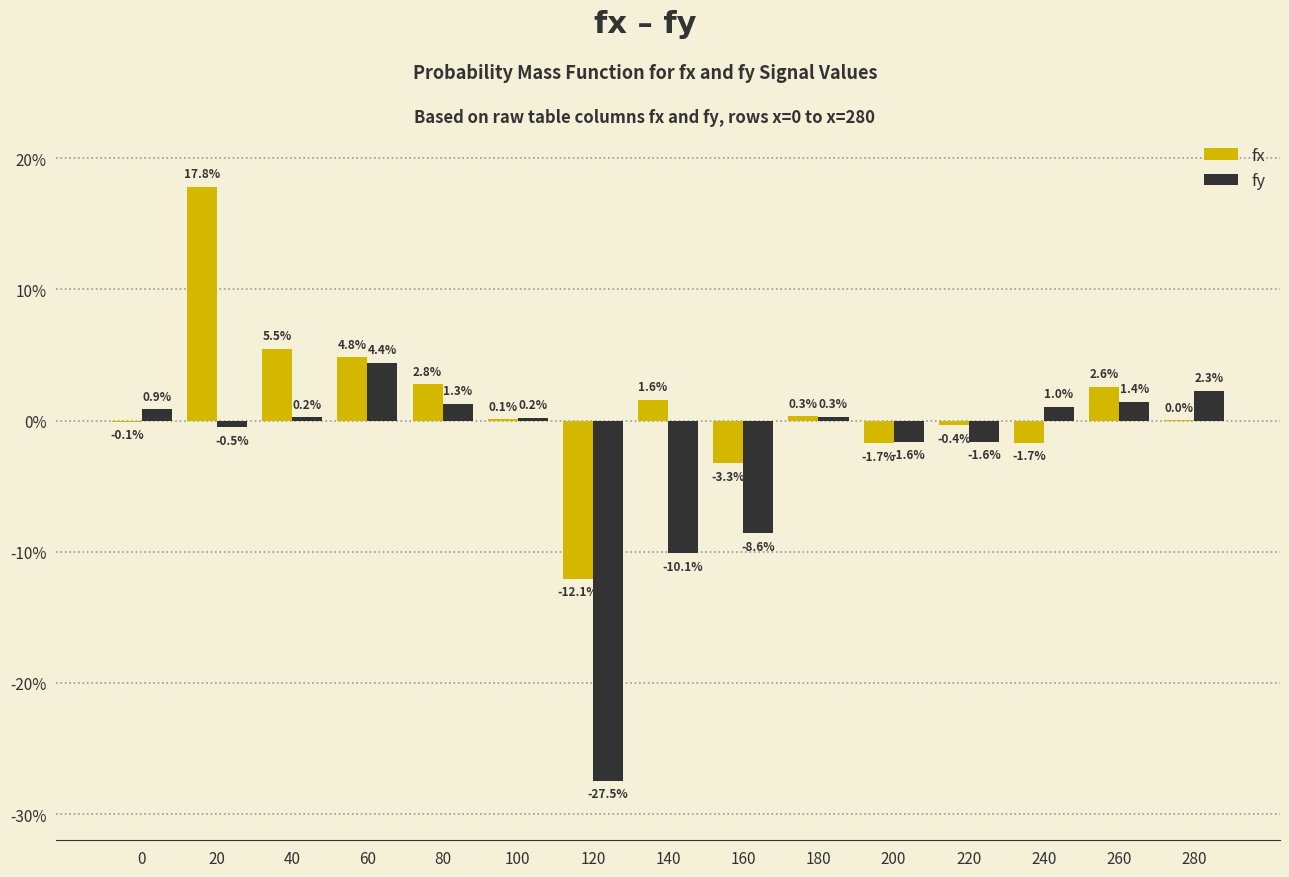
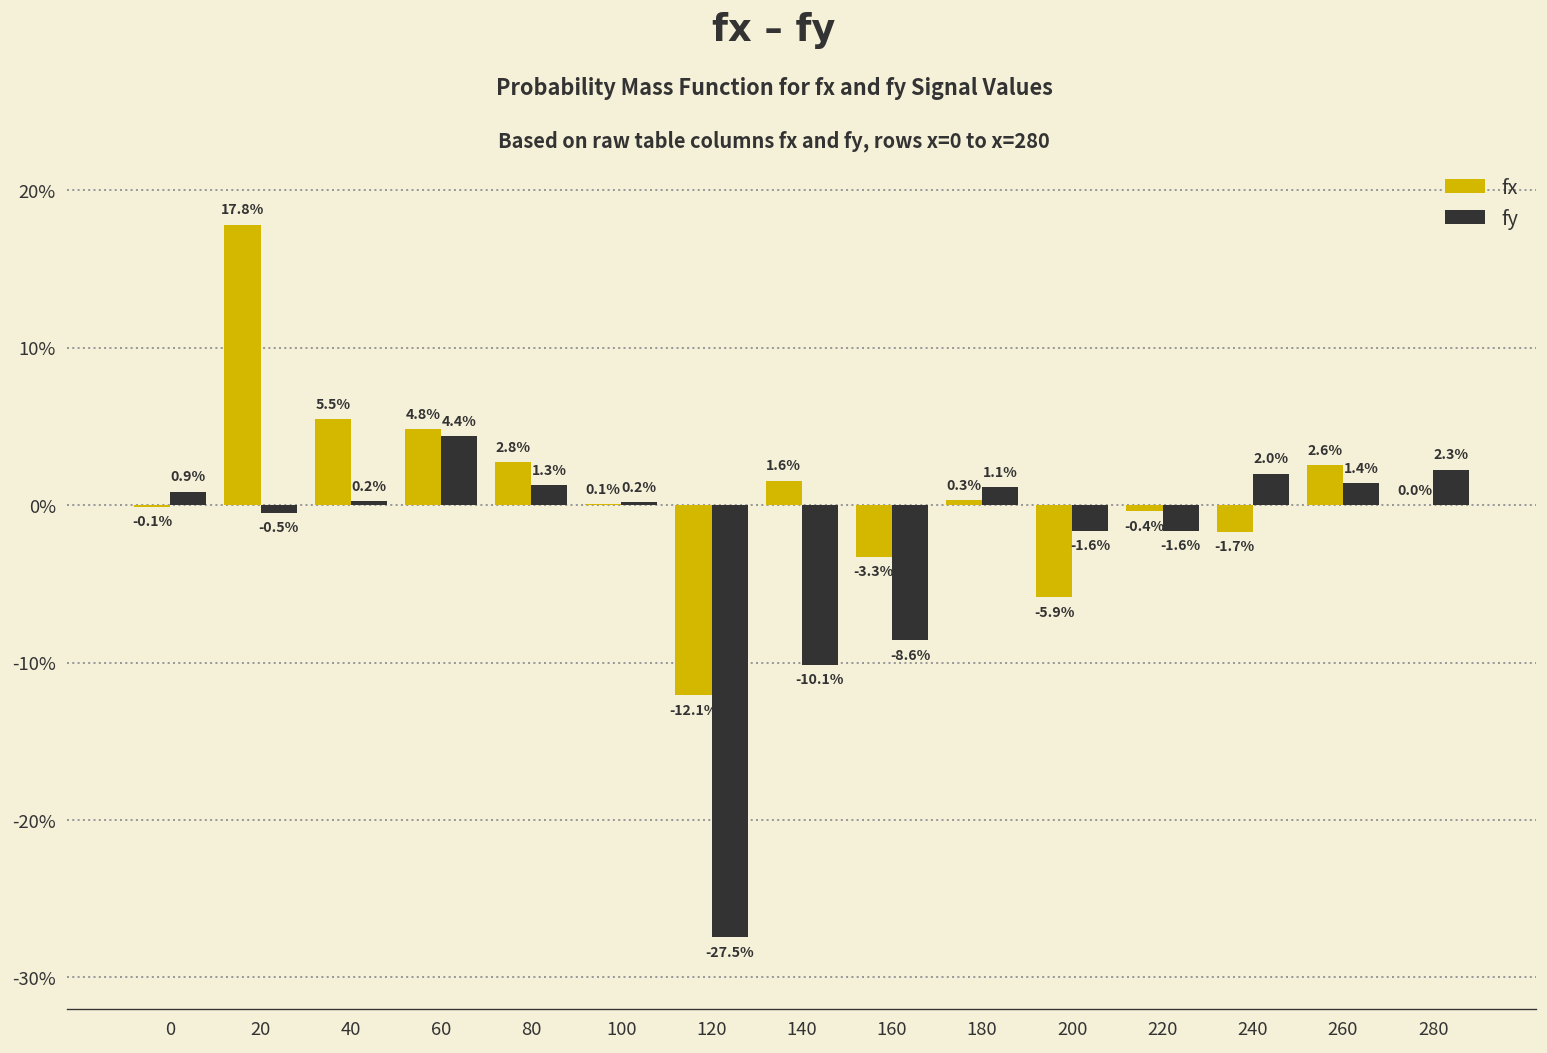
  {
    "fx": {
      "0": "-0.1%",
      "20": "17.8%",
      "40": "5.5%",
      "60": "4.8%",
      "80": "2.8%",
      "100": "0.1%",
      "120": "-12.1%",
      "140": "1.6%",
      "160": "-3.3%",
      "180": "0.3%",
-     "200": "-1.7%",
+     "200": "-5.9%",
      "220": "-0.4%",
      "240": "-1.7%",
      "260": "2.6%",
      "280": "0.0%"
    },
    "fy": {
      "0": "0.9%",
      "20": "-0.5%",
      "40": "0.2%",
      "60": "4.4%",
      "80": "1.3%",
      "100": "0.2%",
      "120": "-27.5%",
      "140": "-10.1%",
      "160": "-8.6%",
-     "180": "0.3%",
+     "180": "1.1%",
      "200": "-1.6%",
      "220": "-1.6%",
-     "240": "1.0%",
+     "240": "2.0%",
      "260": "1.4%",
      "280": "2.3%"
    }
  }
